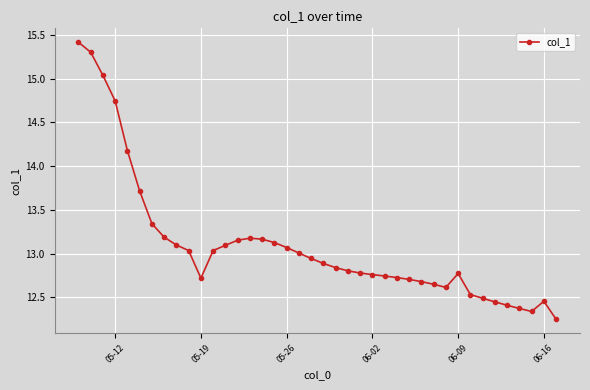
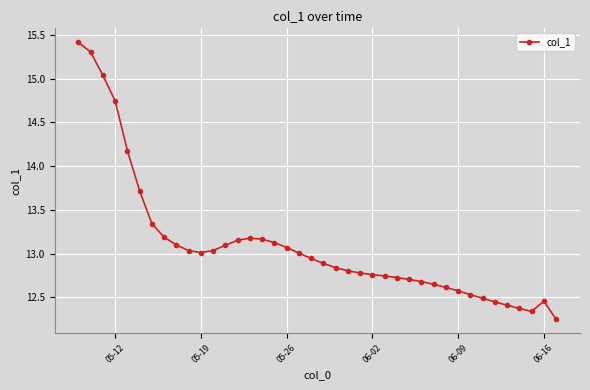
  {
    "05-12": 14.7,
-   "05-19": 12.7,
+   "05-19": 13.0,
    "05-26": 13.1,
    "06-02": 12.8,
-   "06-09": 12.8,
+   "06-09": 12.6,
    "06-16": 12.5
  }
